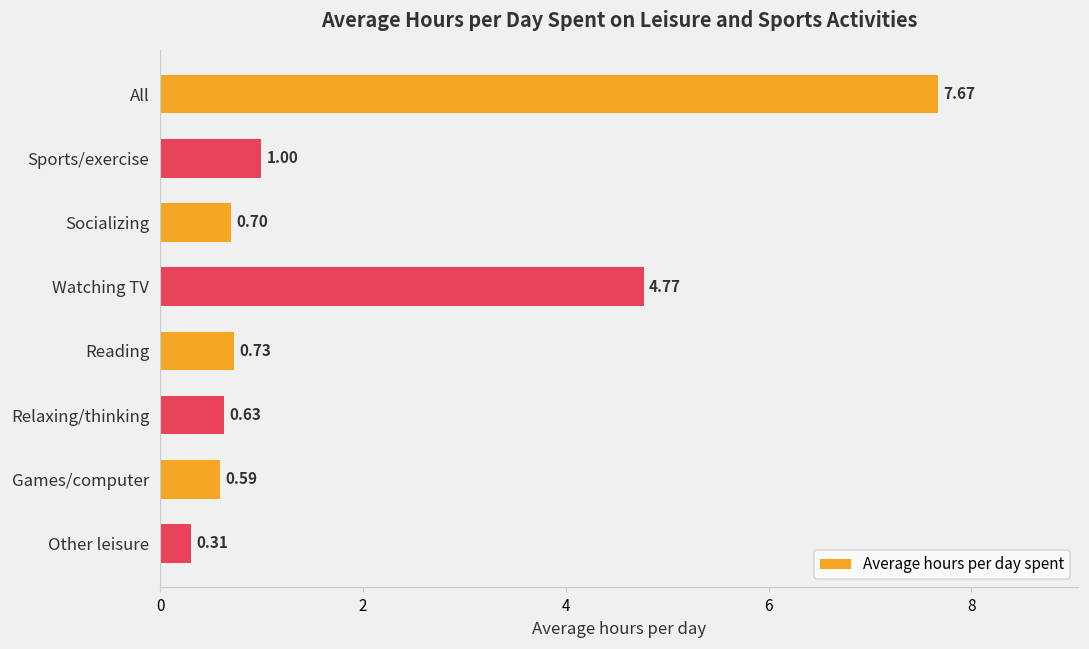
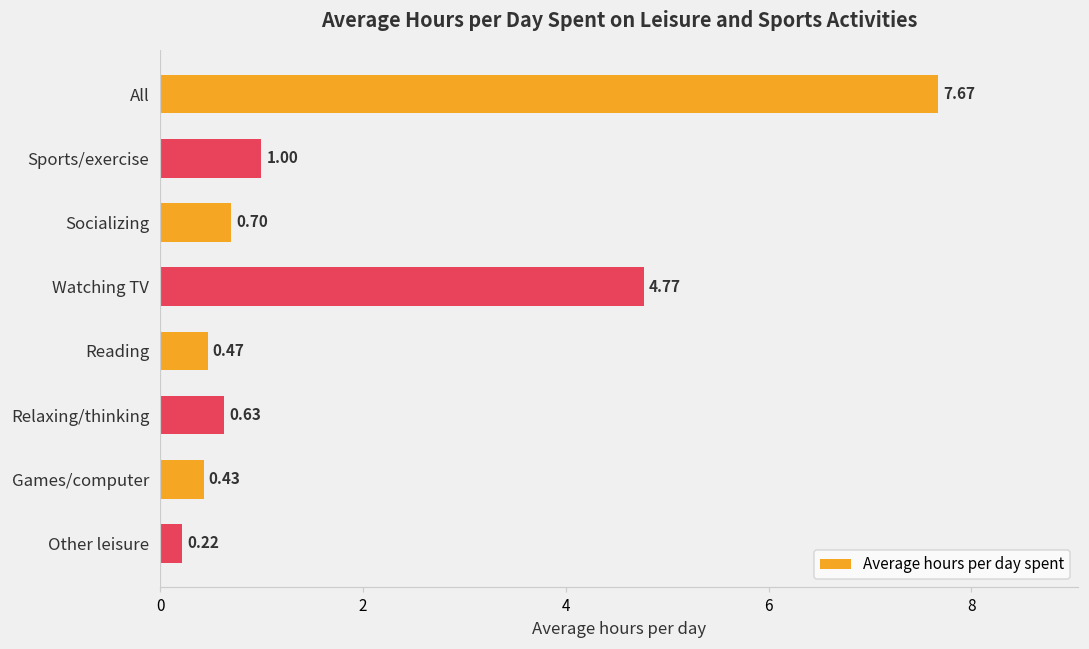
  {
    "All": 7.67,
    "Sports/exercise": 1.00,
    "Socializing": 0.70,
    "Watching TV": 4.77,
-   "Reading": 0.73,
+   "Reading": 0.47,
    "Relaxing/thinking": 0.63,
-   "Games/computer": 0.59,
-   "Other leisure": 0.31
+   "Games/computer": 0.43,
+   "Other leisure": 0.22
  }
